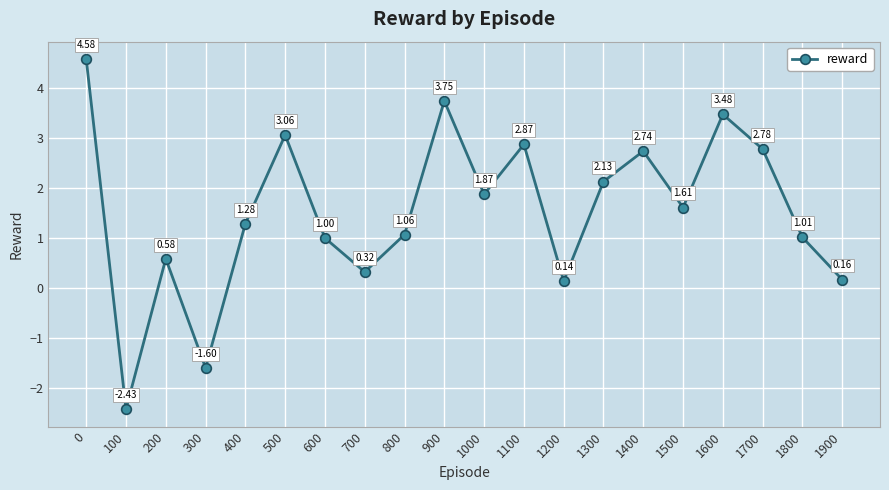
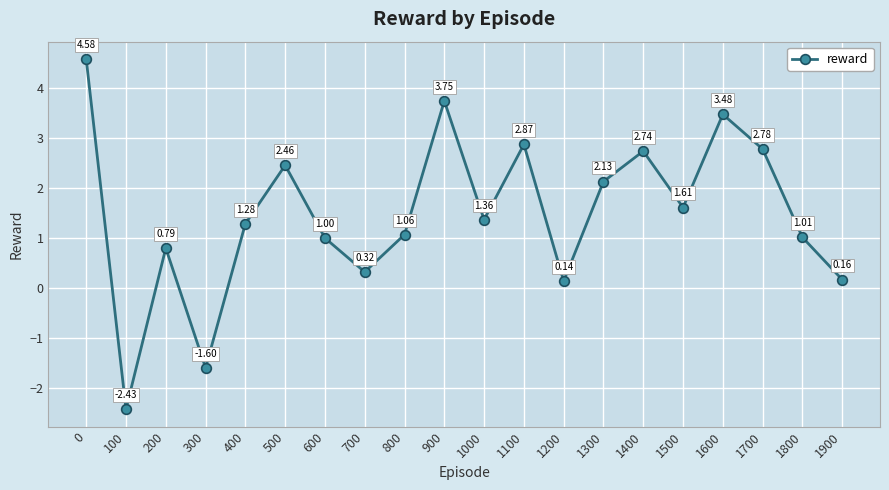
  {
-   "200": 0.58,
-   "500": 3.06,
-   "1000": 1.87
+   "200": 0.79,
+   "500": 2.46,
+   "1000": 1.36
  }
